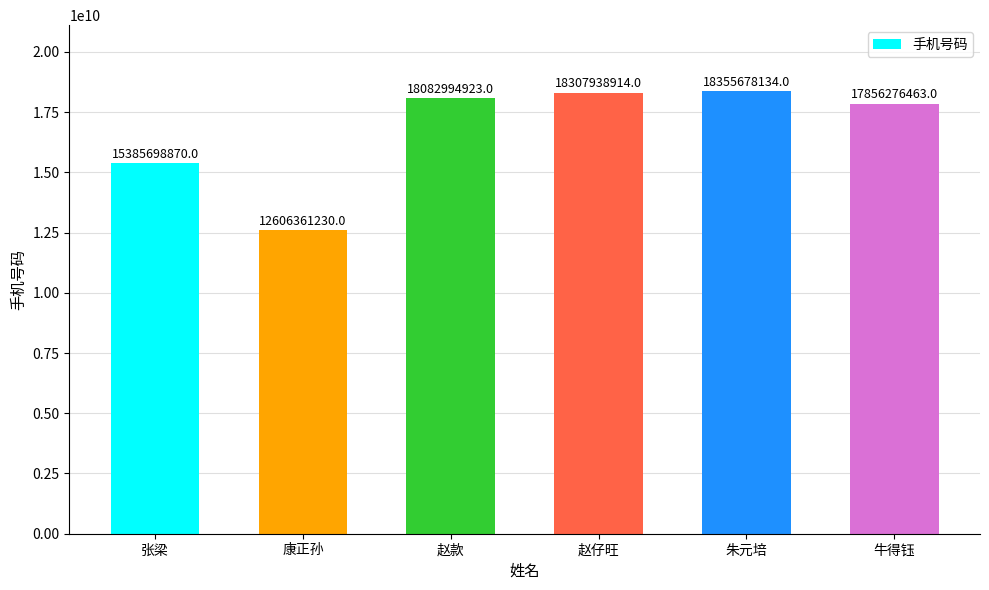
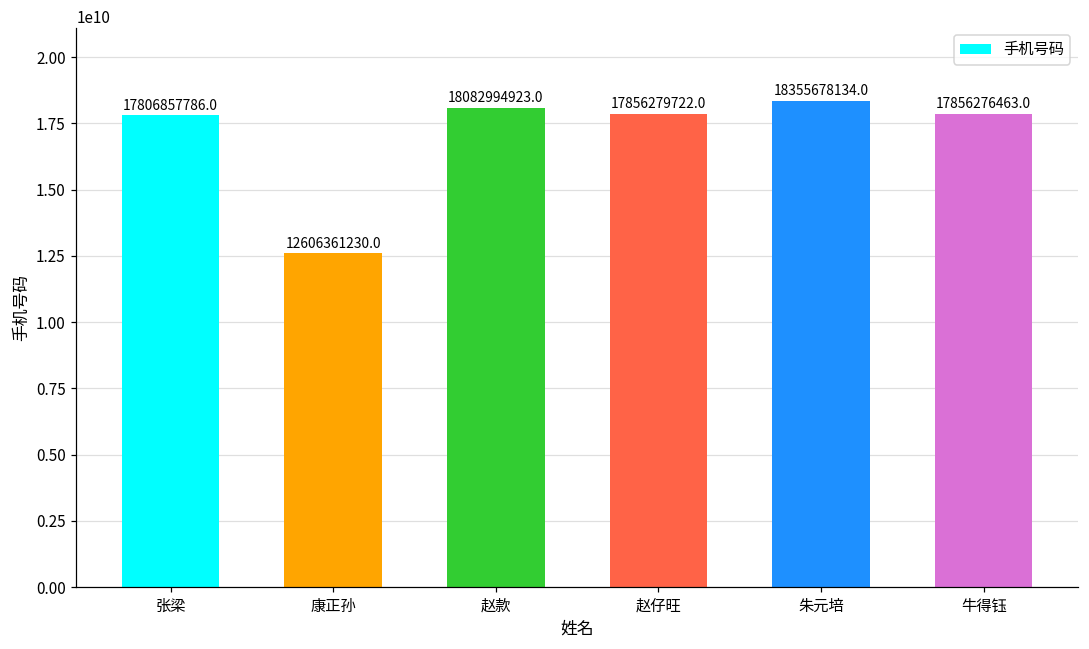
  {
-   "张梁": 15385698870.0,
+   "张梁": 17806857786.0,
    "康正孙": 12606361230.0,
    "赵款": 18082994923.0,
-   "赵仔旺": 18307938914.0,
+   "赵仔旺": 17856279722.0,
    "朱元培": 18355678134.0,
    "牛得钰": 17856276463.0
  }
